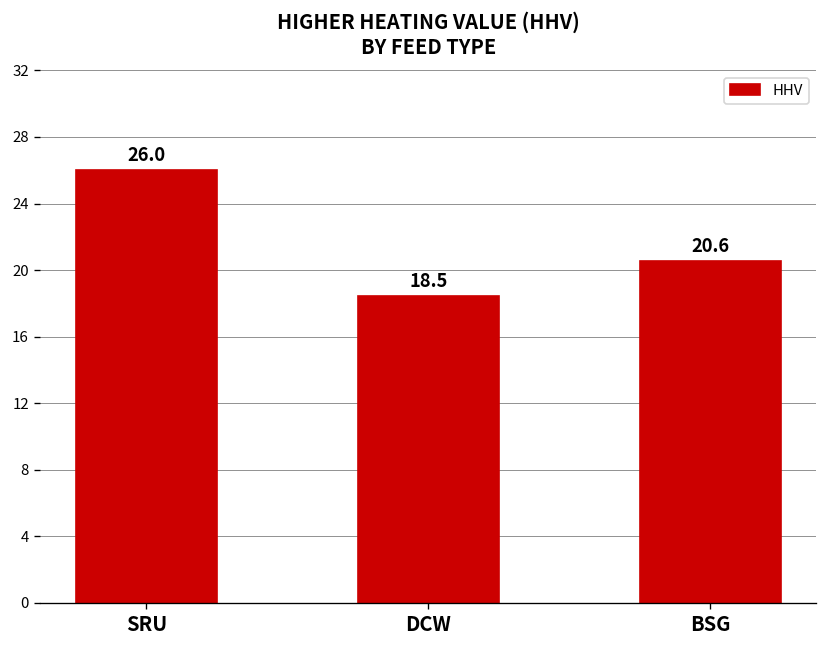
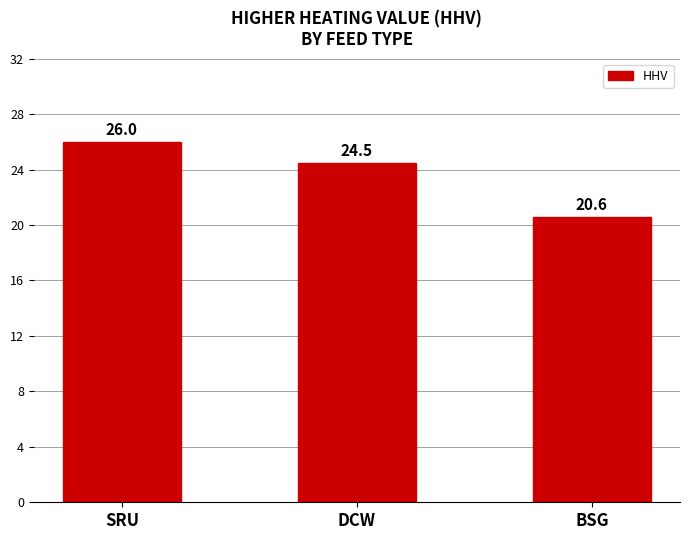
  {
    "SRU": 26.0,
-   "DCW": 18.5,
+   "DCW": 24.5,
    "BSG": 20.6
  }
